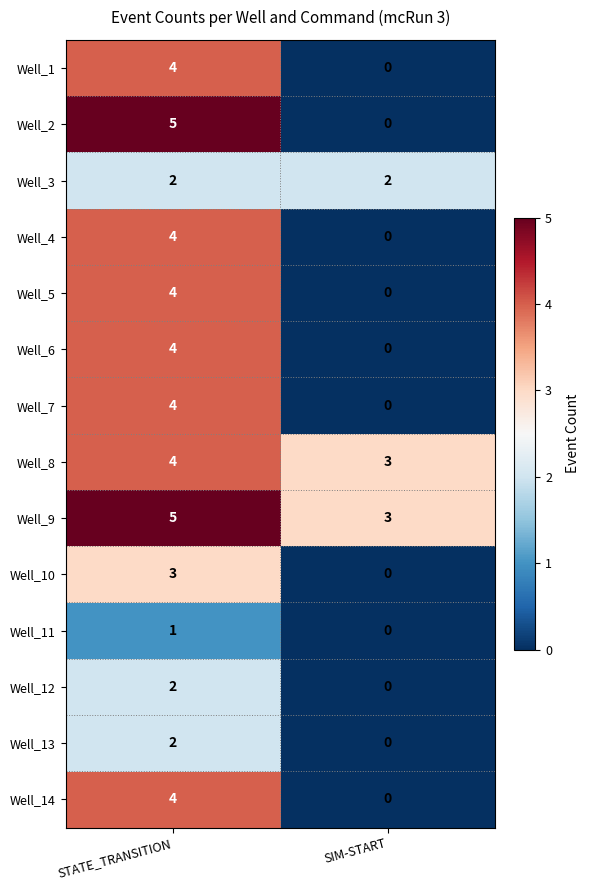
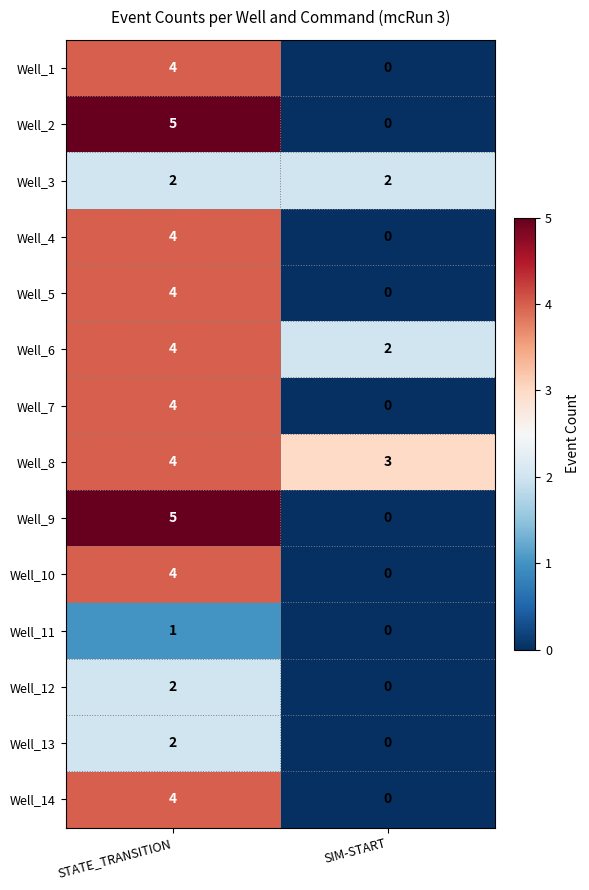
  {
    "Well_1": {
      "STATE_TRANSITION": 4,
      "SIM-START": 0
    },
    "Well_2": {
      "STATE_TRANSITION": 5,
      "SIM-START": 0
    },
    "Well_3": {
      "STATE_TRANSITION": 2,
      "SIM-START": 2
    },
    "Well_4": {
      "STATE_TRANSITION": 4,
      "SIM-START": 0
    },
    "Well_5": {
      "STATE_TRANSITION": 4,
      "SIM-START": 0
    },
    "Well_6": {
      "STATE_TRANSITION": 4,
-     "SIM-START": 0
+     "SIM-START": 2
    },
    "Well_7": {
      "STATE_TRANSITION": 4,
      "SIM-START": 0
    },
    "Well_8": {
      "STATE_TRANSITION": 4,
      "SIM-START": 3
    },
    "Well_9": {
      "STATE_TRANSITION": 5,
-     "SIM-START": 3
+     "SIM-START": 0
    },
    "Well_10": {
-     "STATE_TRANSITION": 3,
+     "STATE_TRANSITION": 4,
      "SIM-START": 0
    },
    "Well_11": {
      "STATE_TRANSITION": 1,
      "SIM-START": 0
    },
    "Well_12": {
      "STATE_TRANSITION": 2,
      "SIM-START": 0
    },
    "Well_13": {
      "STATE_TRANSITION": 2,
      "SIM-START": 0
    },
    "Well_14": {
      "STATE_TRANSITION": 4,
      "SIM-START": 0
    }
  }
